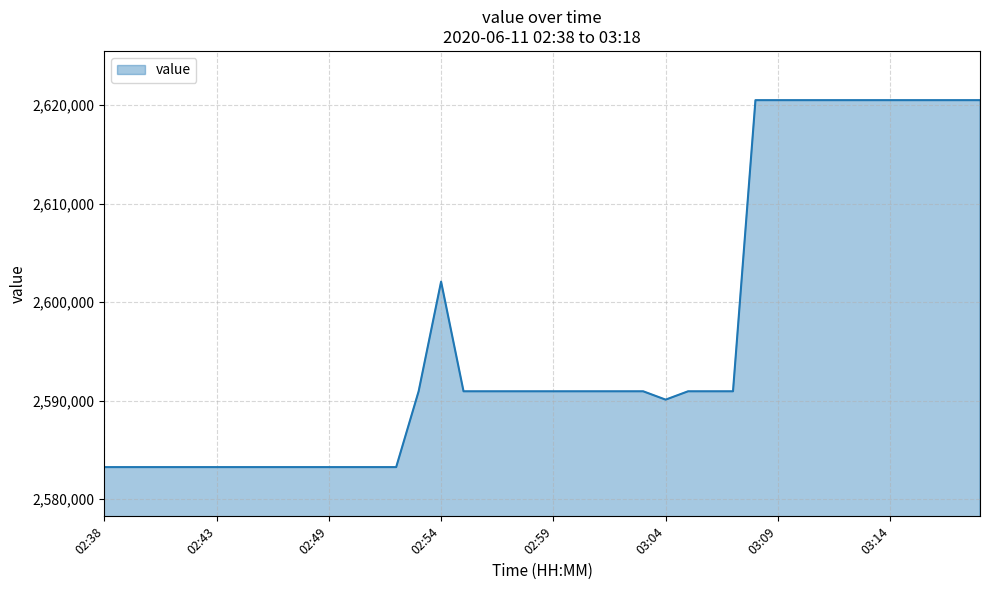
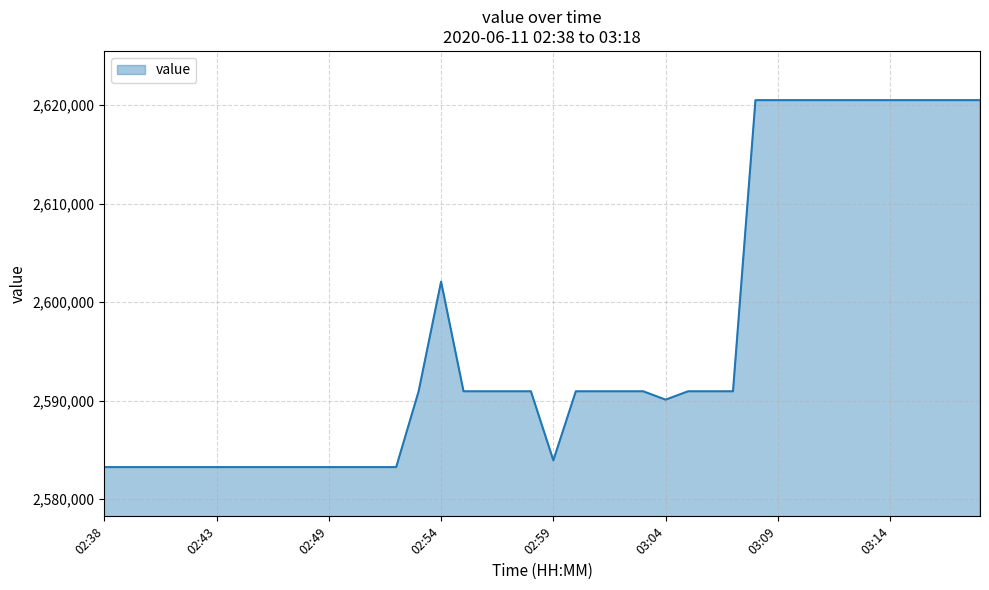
  {
    "02:38": "2,583,000",
    "02:43": "2,583,000",
    "02:49": "2,583,000",
    "02:54": "2,602,000",
-   "02:59": "2,591,000",
+   "02:59": "2,584,000",
    "03:04": "2,590,000",
    "03:09": "2,621,000",
    "03:14": "2,621,000"
  }
